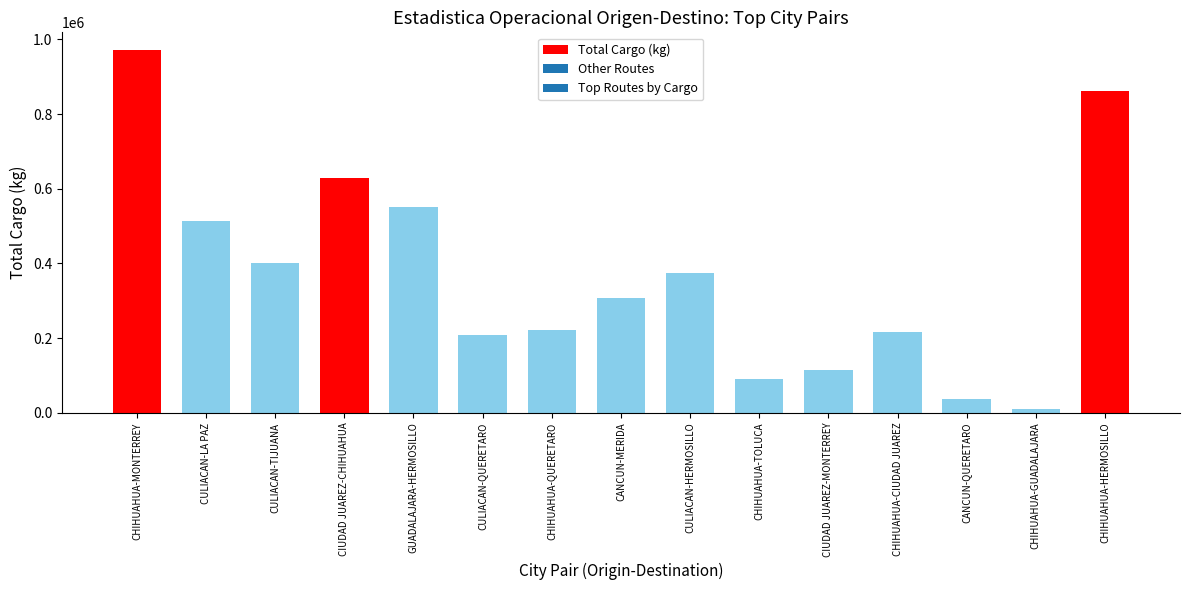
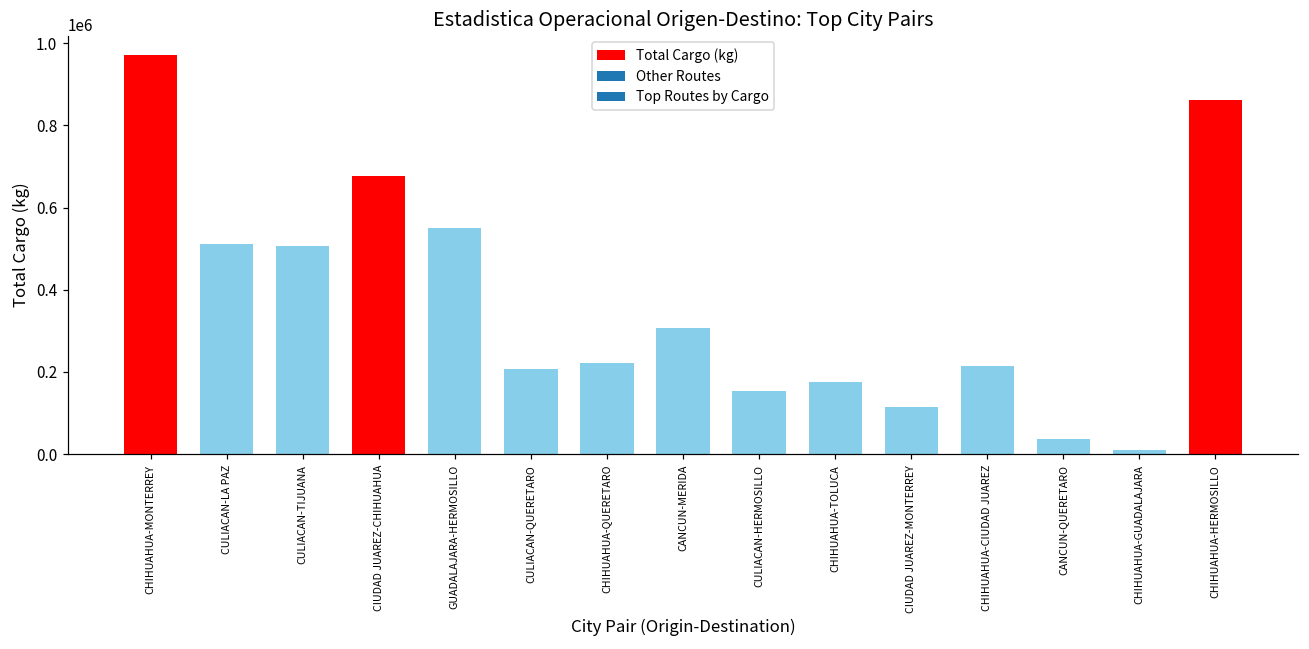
  {
    "CHIHUAHUA-MONTERREY": 970000,
    "CULIACAN-LA PAZ": 510000,
-   "CULIACAN-TIJUANA": 400000,
-   "CIUDAD JUAREZ-CHIHUAHUA": 630000,
+   "CULIACAN-TIJUANA": 510000,
+   "CIUDAD JUAREZ-CHIHUAHUA": 680000,
    "GUADALAJARA-HERMOSILLO": 550000,
    "CULIACAN-QUERETARO": 210000,
    "CHIHUAHUA-QUERETARO": 220000,
    "CANCUN-MERIDA": 310000,
-   "CULIACAN-HERMOSILLO": 370000,
-   "CHIHUAHUA-TOLUCA": 90000,
+   "CULIACAN-HERMOSILLO": 150000,
+   "CHIHUAHUA-TOLUCA": 180000,
    "CIUDAD JUAREZ-MONTERREY": 110000,
    "CHIHUAHUA-CIUDAD JUAREZ": 220000,
    "CANCUN-QUERETARO": 40000,
    "CHIHUAHUA-GUADALAJARA": 10000,
    "CHIHUAHUA-HERMOSILLO": 860000
  }
